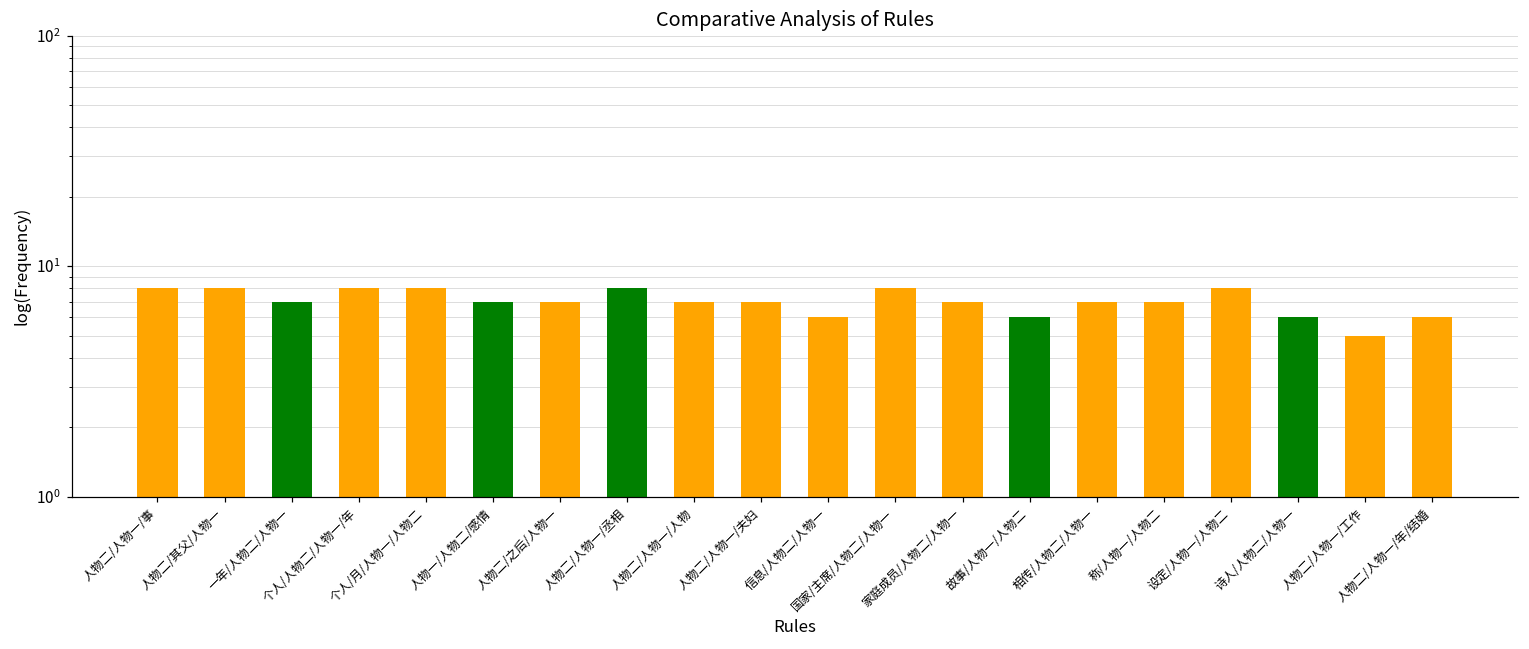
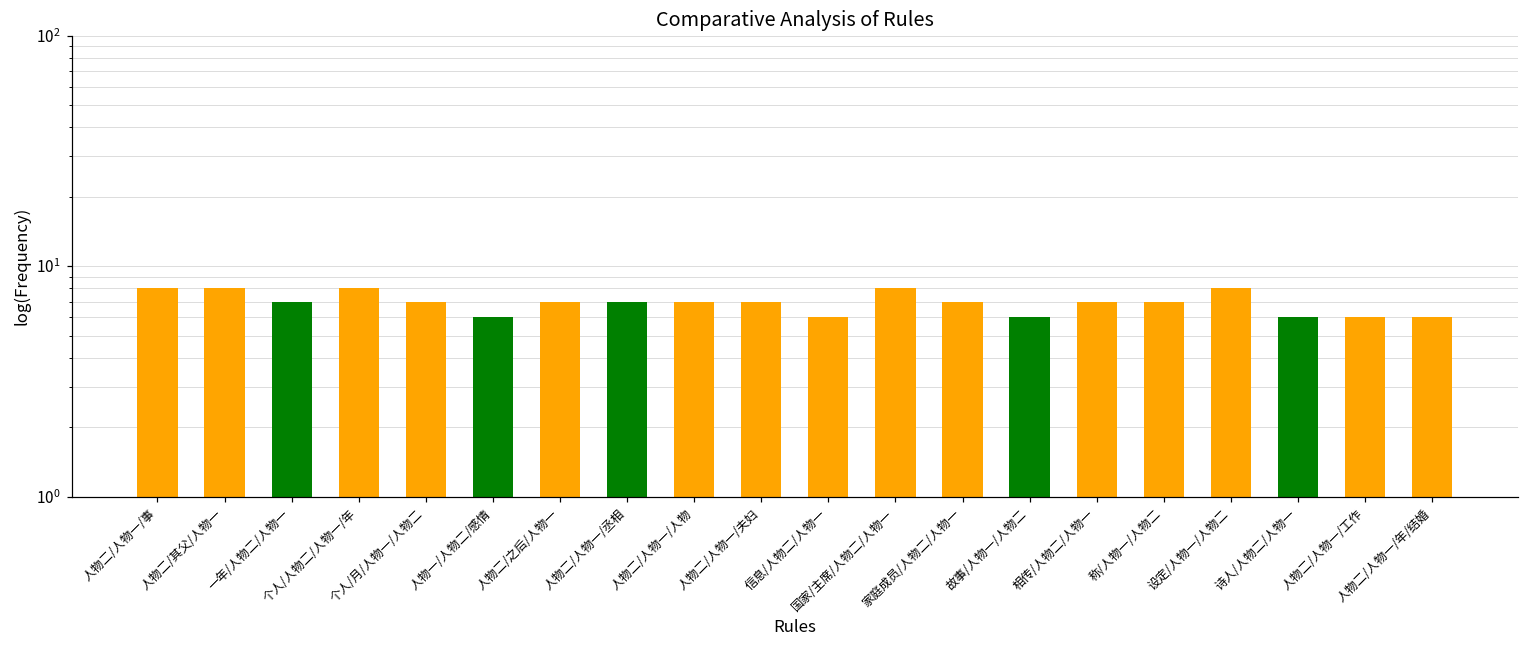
  {
    "人物二/人物一/事": 8,
    "人物二/其父/人物一": 8,
    "一年/人物二/人物一": 7,
    "个人/人物二/人物一/年": 8,
-   "个人/月/人物一/人物二": 8,
-   "人物一/人物二/感情": 7,
+   "个人/月/人物一/人物二": 7,
+   "人物一/人物二/感情": 6,
    "人物二/之后/人物一": 7,
-   "人物二/人物一/丞相": 8,
+   "人物二/人物一/丞相": 7,
    "人物二/人物一/人物": 7,
    "人物二/人物一/夫妇": 7,
    "信息/人物二/人物一": 6,
    "国家/主席/人物二/人物一": 8,
    "家庭成员/人物二/人物一": 7,
    "故事/人物一/人物二": 6,
    "相传/人物二/人物一": 7,
    "称/人物一/人物二": 7,
    "设定/人物一/人物二": 8,
    "诗人/人物二/人物一": 6,
-   "人物二/人物一/工作": 5,
+   "人物二/人物一/工作": 6,
    "人物二/人物一/年/结婚": 6
  }
